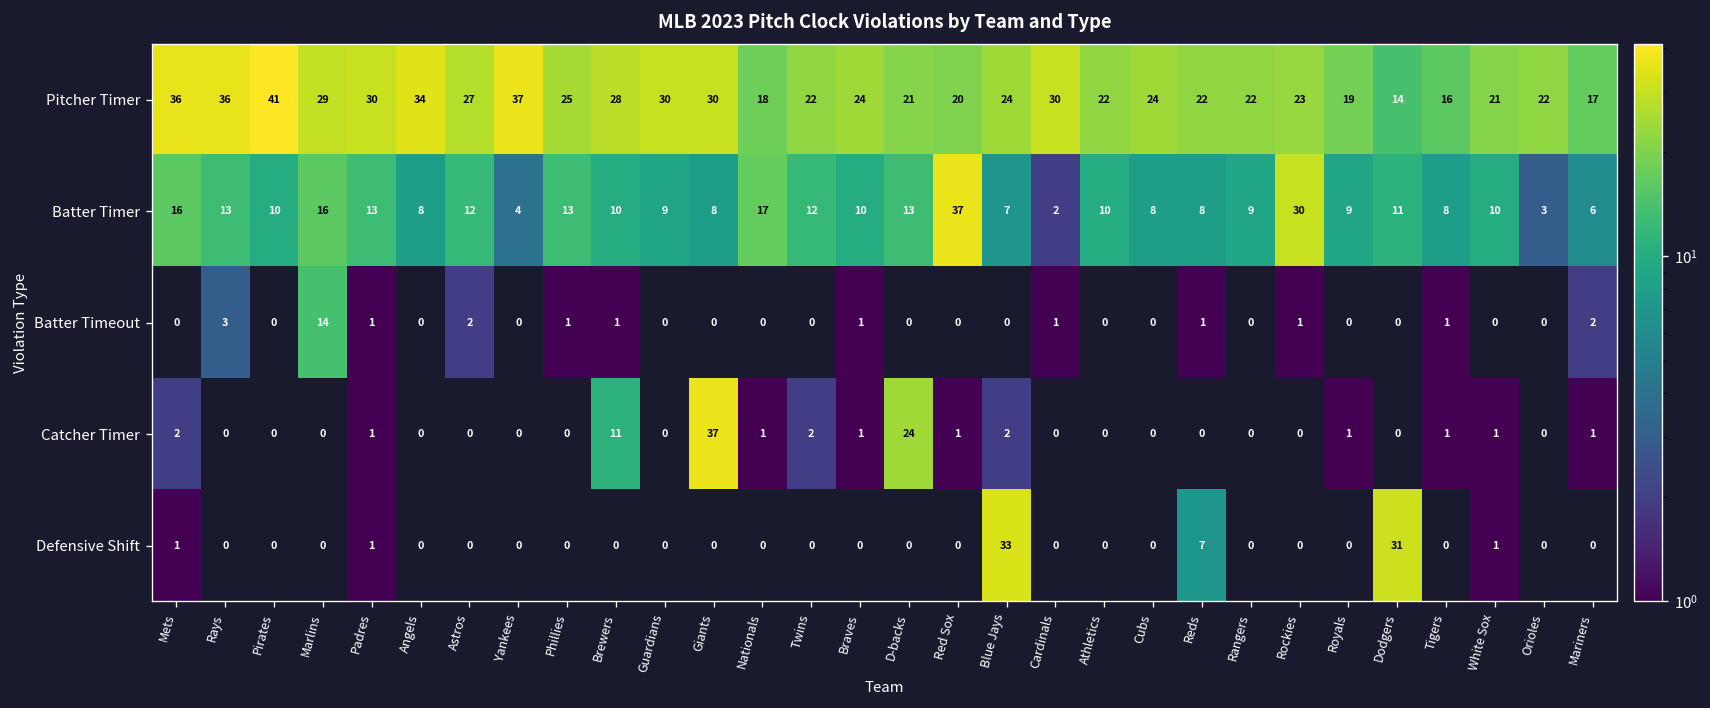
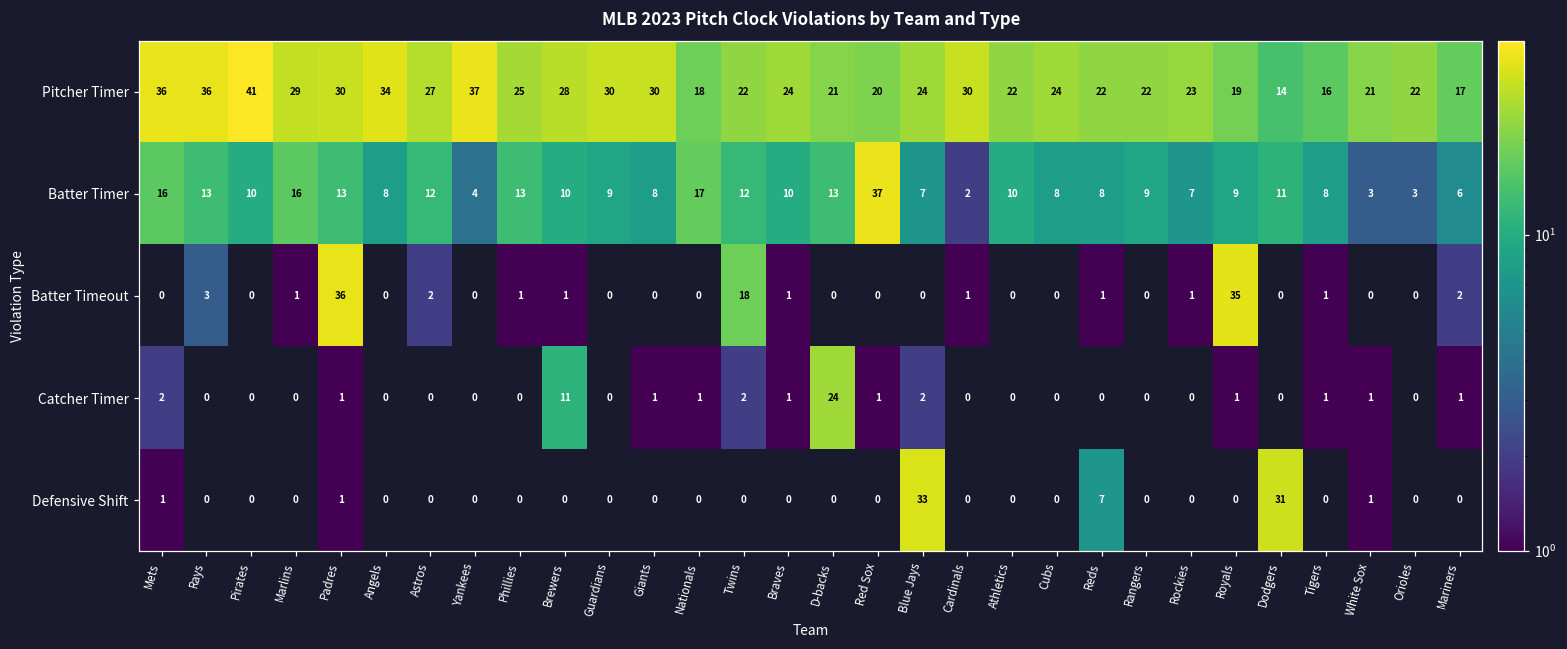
  {
    "Pitcher Timer": {
      "Mets": 36,
      "Rays": 36,
      "Pirates": 41,
      "Marlins": 29,
      "Padres": 30,
      "Angels": 34,
      "Astros": 27,
      "Yankees": 37,
      "Phillies": 25,
      "Brewers": 28,
      "Guardians": 30,
      "Giants": 30,
      "Nationals": 18,
      "Twins": 22,
      "Braves": 24,
      "D-backs": 21,
      "Red Sox": 20,
      "Blue Jays": 24,
      "Cardinals": 30,
      "Athletics": 22,
      "Cubs": 24,
      "Reds": 22,
      "Rangers": 22,
      "Rockies": 23,
      "Royals": 19,
      "Dodgers": 14,
      "Tigers": 16,
      "White Sox": 21,
      "Orioles": 22,
      "Mariners": 17
    },
    "Batter Timer": {
      "Mets": 16,
      "Rays": 13,
      "Pirates": 10,
      "Marlins": 16,
      "Padres": 13,
      "Angels": 8,
      "Astros": 12,
      "Yankees": 4,
      "Phillies": 13,
      "Brewers": 10,
      "Guardians": 9,
      "Giants": 8,
      "Nationals": 17,
      "Twins": 12,
      "Braves": 10,
      "D-backs": 13,
      "Red Sox": 37,
      "Blue Jays": 7,
      "Cardinals": 2,
      "Athletics": 10,
      "Cubs": 8,
      "Reds": 8,
      "Rangers": 9,
-     "Rockies": 30,
+     "Rockies": 7,
      "Royals": 9,
      "Dodgers": 11,
      "Tigers": 8,
-     "White Sox": 10,
+     "White Sox": 3,
      "Orioles": 3,
      "Mariners": 6
    },
    "Batter Timeout": {
      "Mets": 0,
      "Rays": 3,
      "Pirates": 0,
-     "Marlins": 14,
-     "Padres": 1,
+     "Marlins": 1,
+     "Padres": 36,
      "Angels": 0,
      "Astros": 2,
      "Yankees": 0,
      "Phillies": 1,
      "Brewers": 1,
      "Guardians": 0,
      "Giants": 0,
      "Nationals": 0,
-     "Twins": 0,
+     "Twins": 18,
      "Braves": 1,
      "D-backs": 0,
      "Red Sox": 0,
      "Blue Jays": 0,
      "Cardinals": 1,
      "Athletics": 0,
      "Cubs": 0,
      "Reds": 1,
      "Rangers": 0,
      "Rockies": 1,
-     "Royals": 0,
+     "Royals": 35,
      "Dodgers": 0,
      "Tigers": 1,
      "White Sox": 0,
      "Orioles": 0,
      "Mariners": 2
    },
    "Catcher Timer": {
      "Mets": 2,
      "Rays": 0,
      "Pirates": 0,
      "Marlins": 0,
      "Padres": 1,
      "Angels": 0,
      "Astros": 0,
      "Yankees": 0,
      "Phillies": 0,
      "Brewers": 11,
      "Guardians": 0,
-     "Giants": 37,
+     "Giants": 1,
      "Nationals": 1,
      "Twins": 2,
      "Braves": 1,
      "D-backs": 24,
      "Red Sox": 1,
      "Blue Jays": 2,
      "Cardinals": 0,
      "Athletics": 0,
      "Cubs": 0,
      "Reds": 0,
      "Rangers": 0,
      "Rockies": 0,
      "Royals": 1,
      "Dodgers": 0,
      "Tigers": 1,
      "White Sox": 1,
      "Orioles": 0,
      "Mariners": 1
    },
    "Defensive Shift": {
      "Mets": 1,
      "Rays": 0,
      "Pirates": 0,
      "Marlins": 0,
      "Padres": 1,
      "Angels": 0,
      "Astros": 0,
      "Yankees": 0,
      "Phillies": 0,
      "Brewers": 0,
      "Guardians": 0,
      "Giants": 0,
      "Nationals": 0,
      "Twins": 0,
      "Braves": 0,
      "D-backs": 0,
      "Red Sox": 0,
      "Blue Jays": 33,
      "Cardinals": 0,
      "Athletics": 0,
      "Cubs": 0,
      "Reds": 7,
      "Rangers": 0,
      "Rockies": 0,
      "Royals": 0,
      "Dodgers": 31,
      "Tigers": 0,
      "White Sox": 1,
      "Orioles": 0,
      "Mariners": 0
    }
  }
